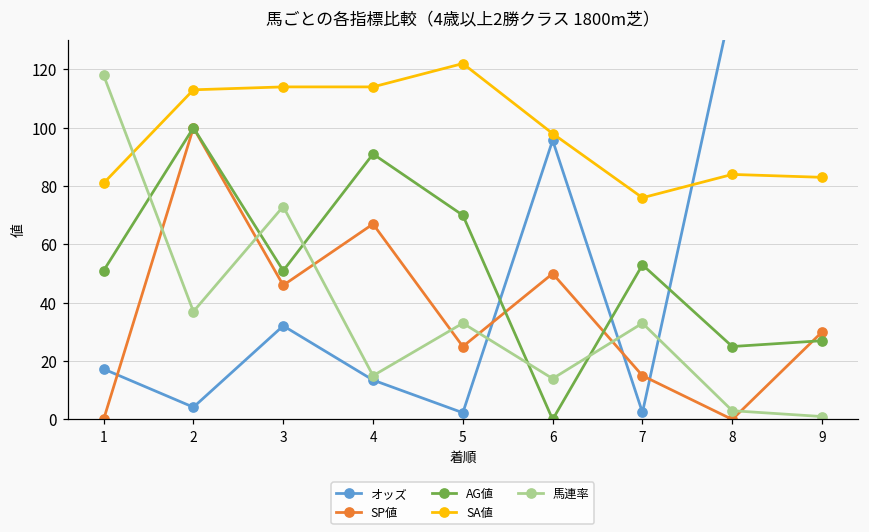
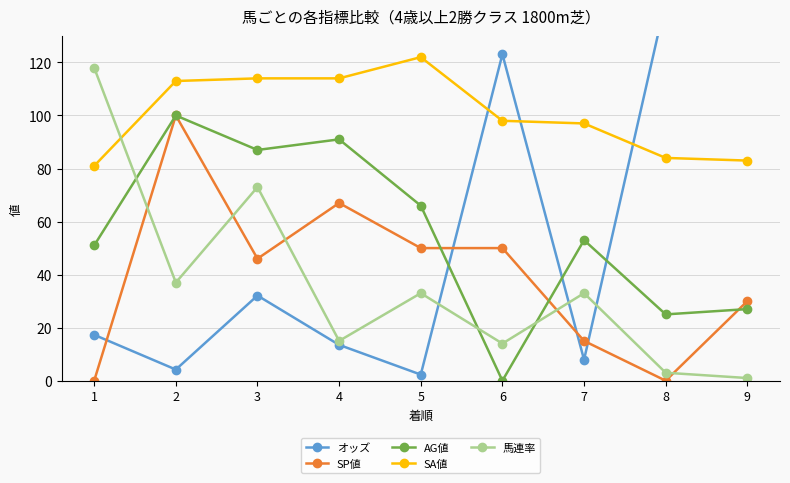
  {
    "オッズ": {
      "1": 17,
      "2": 4,
      "3": 32,
      "4": 14,
      "5": 2,
-     "6": 96,
-     "7": 2
+     "6": 123,
+     "7": 8
    },
    "SP値": {
      "1": 0,
      "3": 46,
      "4": 67,
-     "5": 25,
+     "5": 50,
      "6": 50,
      "7": 15,
      "8": 0,
      "9": 30
    },
    "AG値": {
      "1": 51,
-     "3": 51,
+     "3": 87,
      "4": 91,
-     "5": 70,
+     "5": 66,
      "6": 0,
      "7": 53,
      "8": 25,
      "9": 27
    },
    "SA値": {
      "1": 81,
      "2": 113,
      "3": 114,
      "4": 114,
      "5": 122,
      "6": 98,
-     "7": 76,
+     "7": 97,
      "8": 84,
      "9": 83
    },
    "馬連率": {
      "1": 118,
      "2": 37,
      "3": 73,
      "4": 15,
      "5": 33,
      "6": 14,
      "7": 33,
      "8": 3,
      "9": 1
    }
  }
